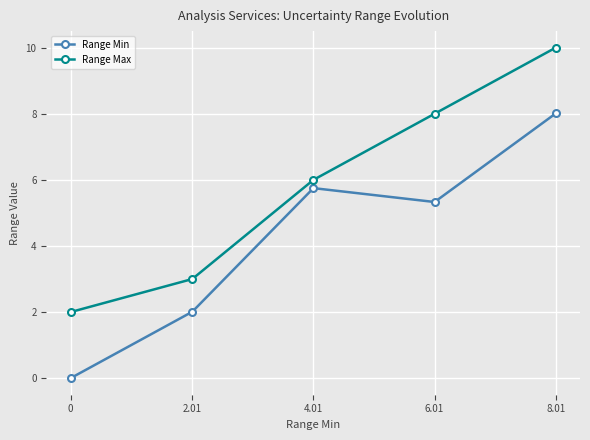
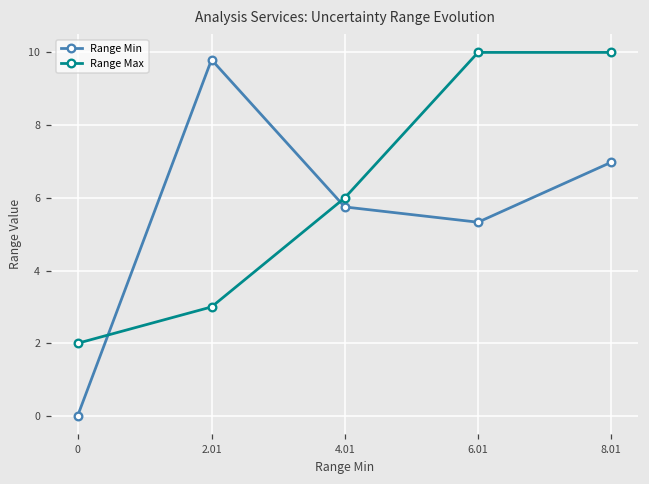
  {
    "Range Min": {
      "0": 0.0,
-     "2.01": 2.0,
+     "2.01": 9.8,
      "4.01": 5.8,
      "6.01": 5.3,
-     "8.01": 8.0
+     "8.01": 7.0
    },
    "Range Max": {
      "0": 2,
      "2.01": 3,
      "4.01": 6,
-     "6.01": 8,
+     "6.01": 10,
      "8.01": 10
    }
  }
